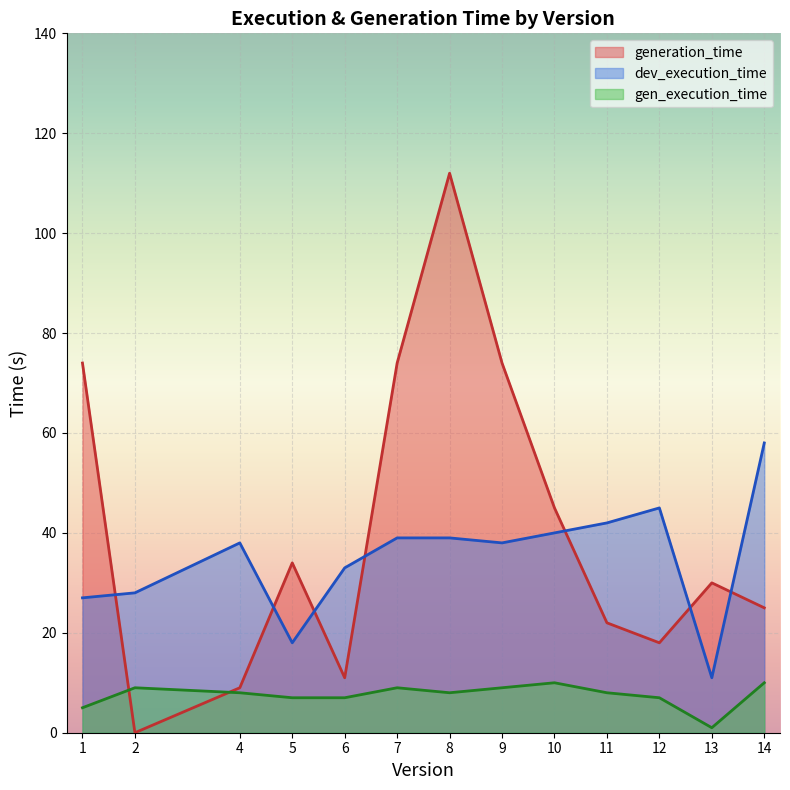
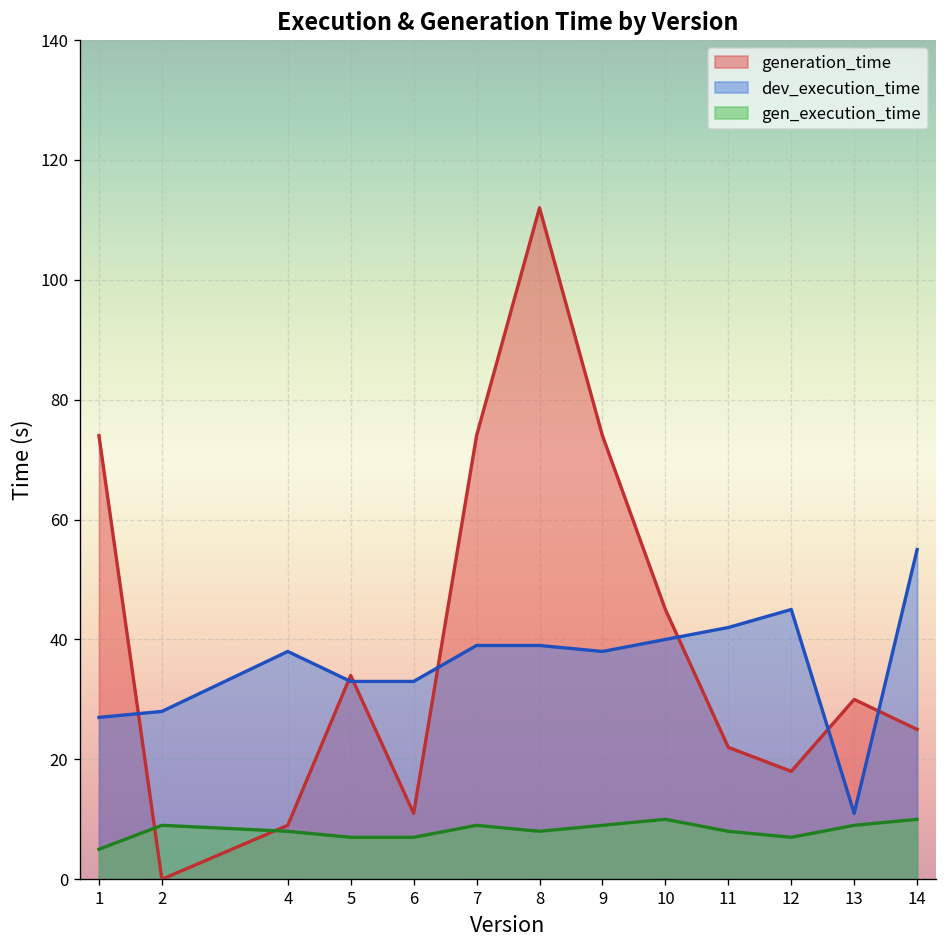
  {
    "generation_time": {
      "1": 74,
      "2": 0,
      "4": 9,
      "5": 34,
      "6": 11,
      "7": 74,
      "8": 112,
      "9": 74,
      "10": 45,
      "11": 22,
      "12": 18,
      "13": 30,
      "14": 25
    },
    "dev_execution_time": {
      "1": 27,
      "2": 28,
      "4": 38,
-     "5": 18,
+     "5": 33,
      "6": 33,
      "7": 39,
      "8": 39,
      "9": 38,
      "10": 40,
      "11": 42,
      "12": 45,
      "13": 11,
-     "14": 58
+     "14": 55
    },
    "gen_execution_time": {
      "1": 5,
      "2": 9,
      "4": 8,
      "5": 7,
      "6": 7,
      "7": 9,
      "8": 8,
      "9": 9,
      "10": 10,
      "11": 8,
      "12": 7,
-     "13": 1,
+     "13": 9,
      "14": 10
    }
  }
